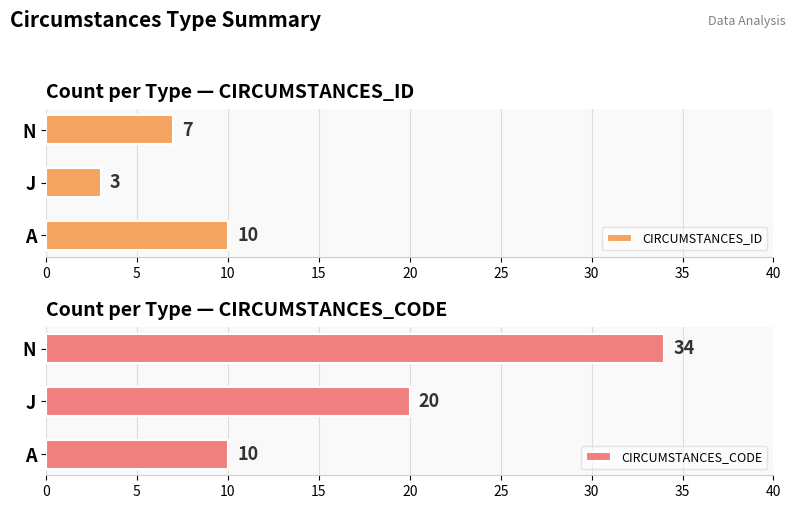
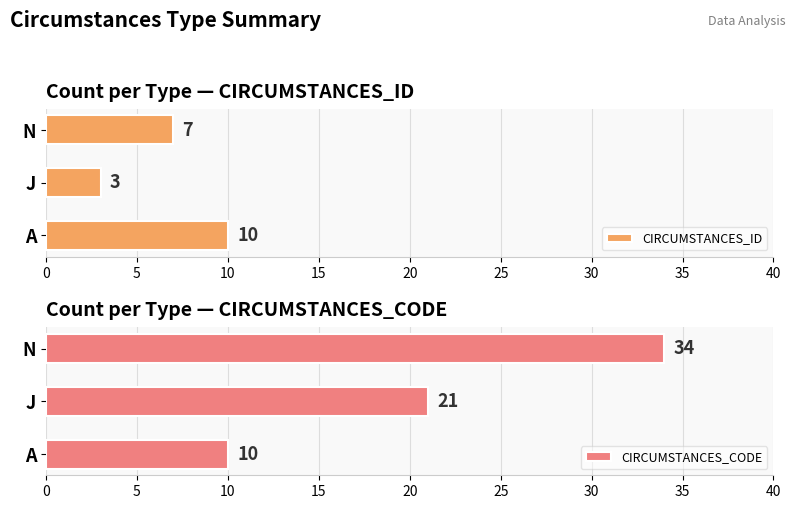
  {
    "Count per Type — CIRCUMSTANCES_ID": {
      "N": 7,
      "J": 3,
      "A": 10
    },
    "Count per Type — CIRCUMSTANCES_CODE": {
      "N": 34,
-     "J": 20,
+     "J": 21,
      "A": 10
    }
  }
